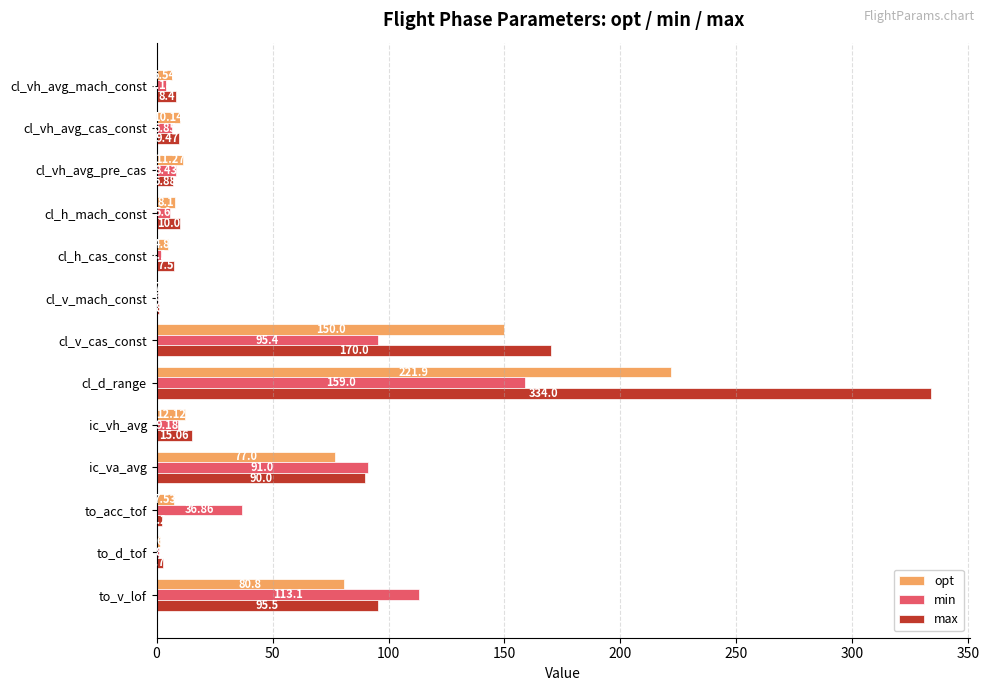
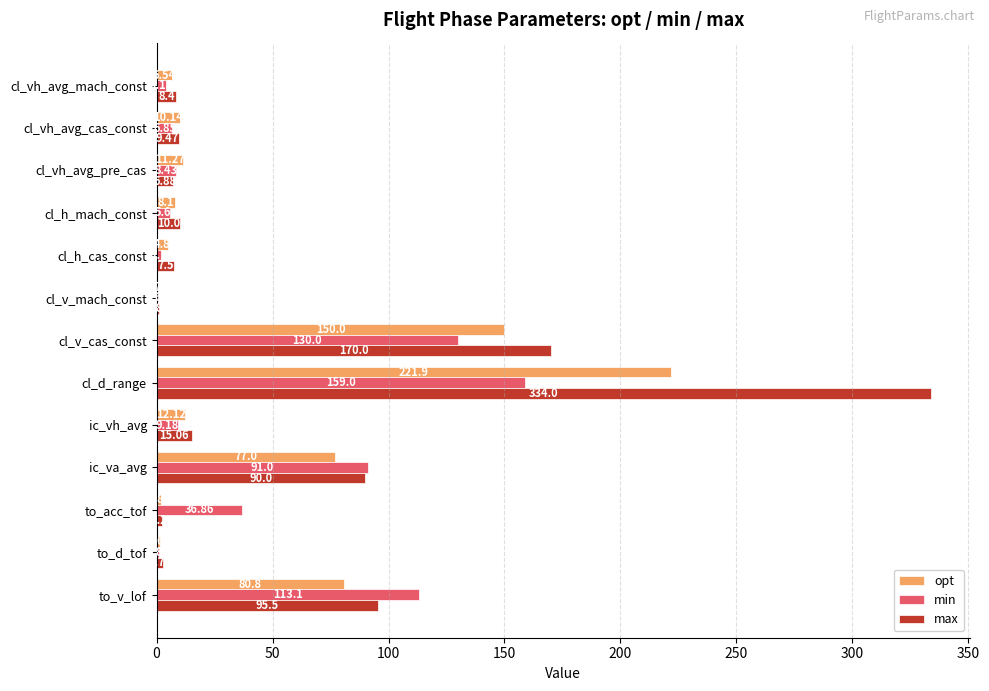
  {
    "opt": {
      "cl_vh_avg_mach_const": 7,
      "cl_vh_avg_cas_const": 10,
      "cl_h_cas_const": 5,
-     "to_acc_tof": 8,
+     "to_acc_tof": 2,
      "to_d_tof": 2
    },
    "min": {
-     "cl_v_cas_const": 95.4,
+     "cl_v_cas_const": 130.0,
      "cl_d_range": 159.0,
      "to_acc_tof": 36.86,
      "to_v_lof": 113.1
    },
    "max": {
      "cl_vh_avg_mach_const": 8.4,
      "cl_h_mach_const": 10.0,
      "cl_h_cas_const": 7.5,
      "cl_v_cas_const": 170.0,
      "cl_d_range": 334.0,
      "ic_vh_avg": 15.06,
      "to_v_lof": 95.5
    }
  }
